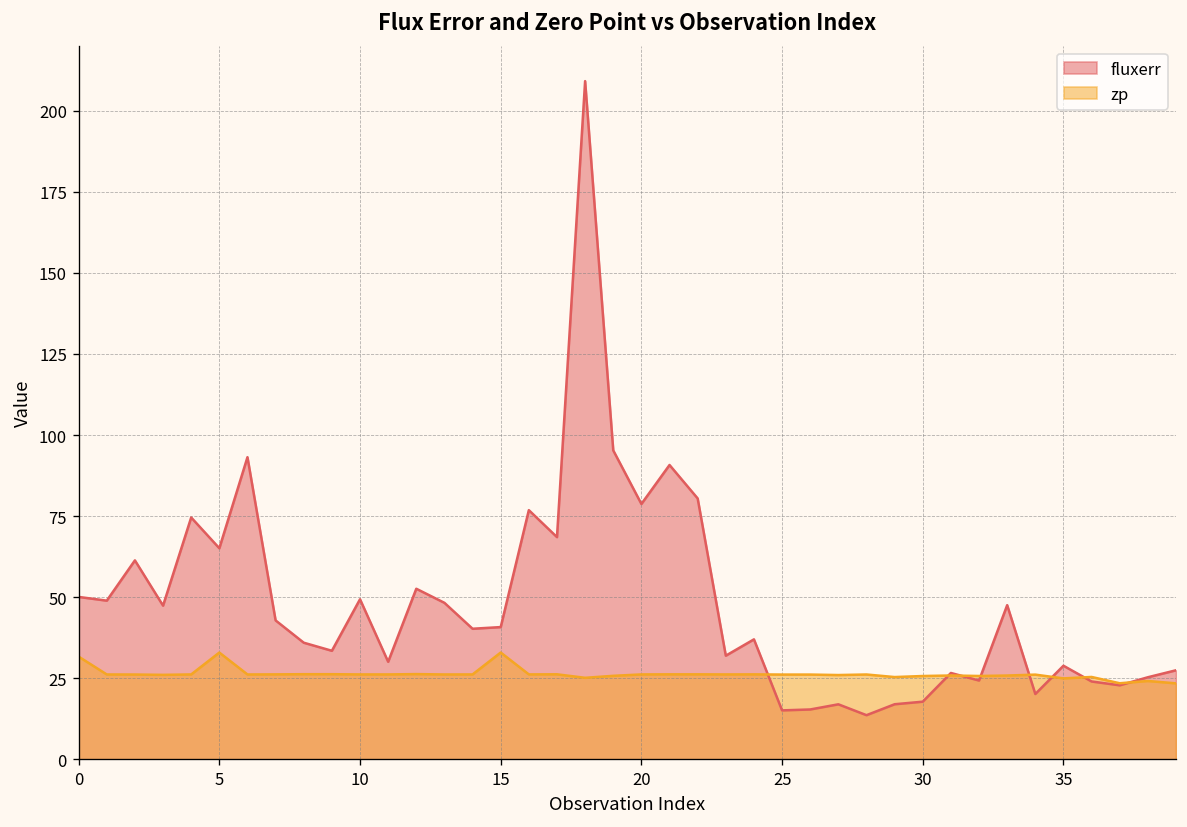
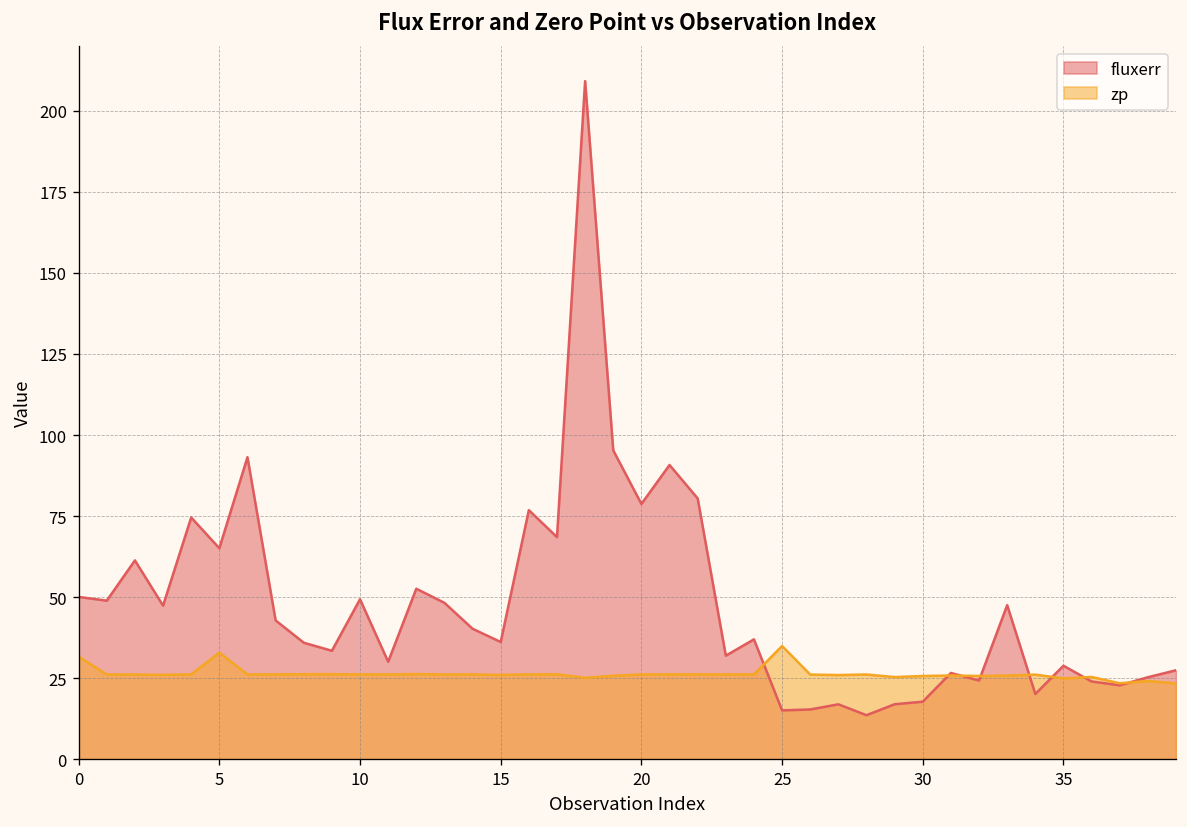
  {
    "fluxerr": {
      "0": 50,
      "5": 65,
      "10": 49,
-     "15": 41,
+     "15": 36,
      "20": 79,
      "25": 15,
      "30": 18,
      "35": 29
    },
    "zp": {
      "0": 32,
      "5": 33,
      "10": 26,
-     "15": 33,
+     "15": 26,
      "20": 26,
-     "25": 26,
+     "25": 35,
      "30": 26,
      "35": 25
    }
  }
